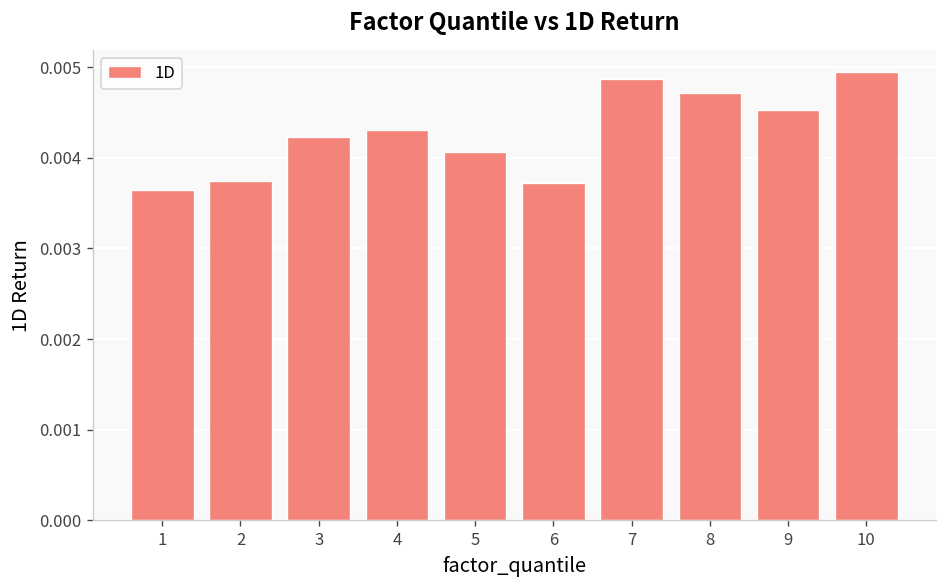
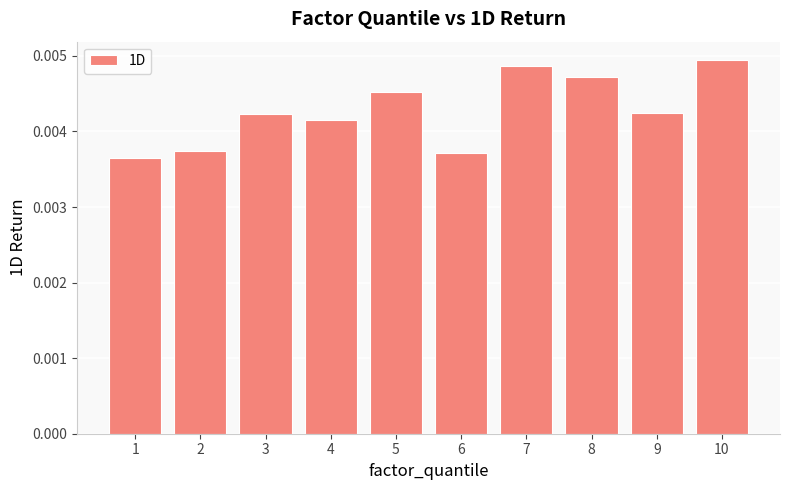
  {
    "1": 0.0036,
    "2": 0.0037,
    "3": 0.0042,
-   "4": 0.0043,
-   "5": 0.0041,
+   "4": 0.0042,
+   "5": 0.0045,
    "6": 0.0037,
    "7": 0.0049,
    "8": 0.0047,
-   "9": 0.0045,
+   "9": 0.0042,
    "10": 0.0049
  }
